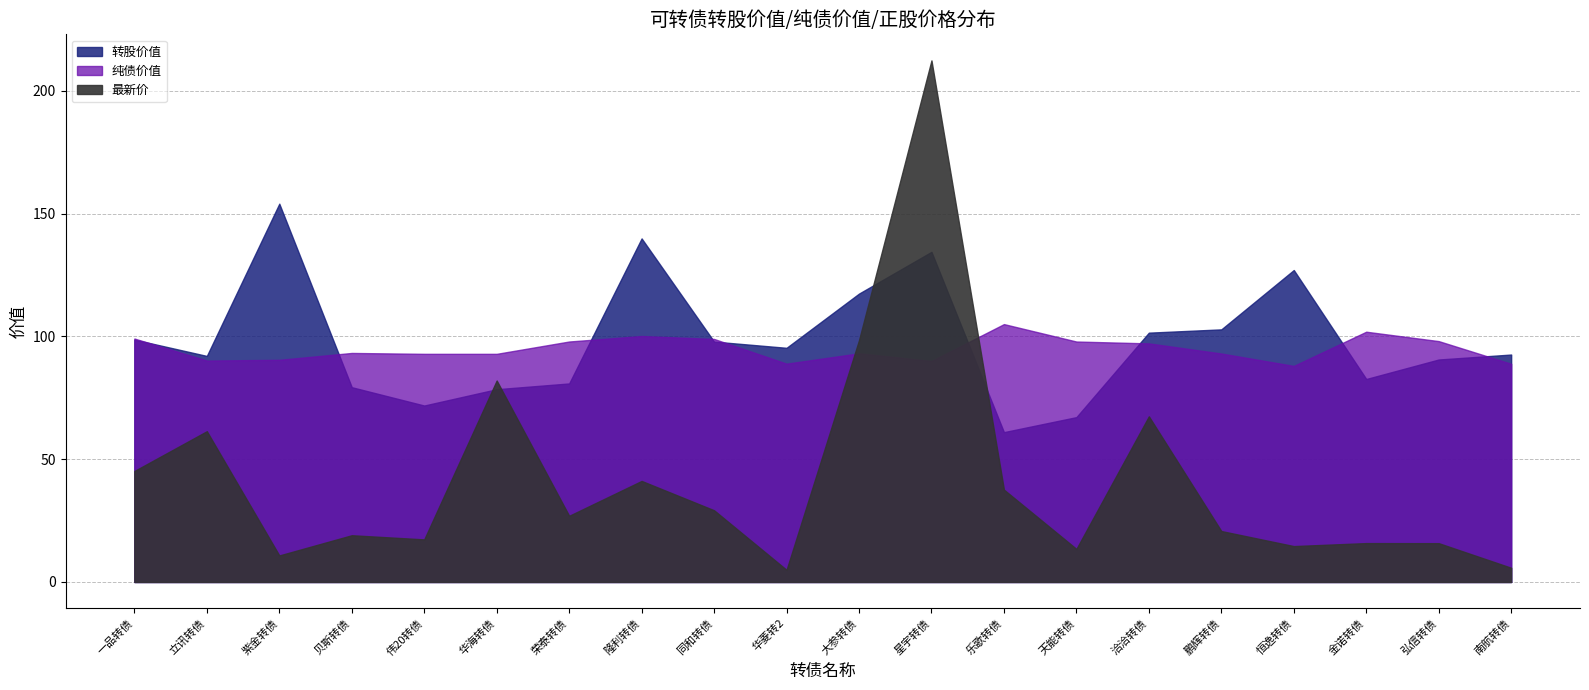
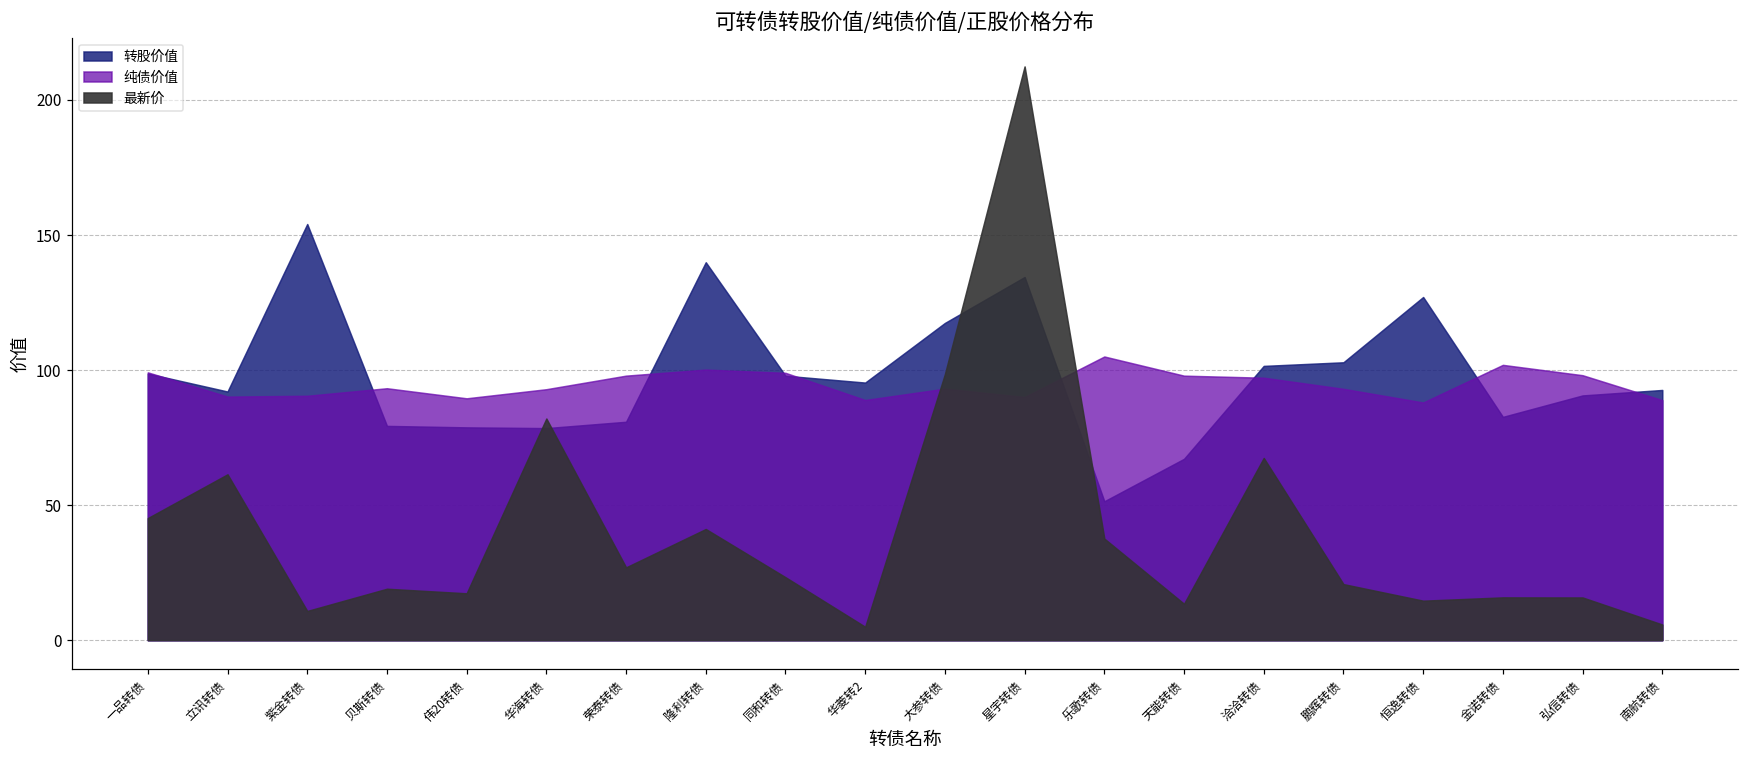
  {
    "转股价值": {
      "立讯转债": 92,
      "紫金转债": 154,
      "贝斯转债": 79,
-     "伟20转债": 72,
+     "伟20转债": 79,
      "华海转债": 79,
      "荣泰转债": 81,
      "隆利转债": 140,
      "同和转债": 98,
      "华菱转2": 95,
      "大参转债": 117,
      "星宇转债": 134,
-     "乐歌转债": 61,
+     "乐歌转债": 51,
      "天能转债": 67,
      "洽洽转债": 102,
      "鹏辉转债": 103,
      "恒逸转债": 127,
      "金诺转债": 83,
      "弘信转债": 91,
      "南航转债": 93
    },
    "纯债价值": {
      "立讯转债": 90,
      "紫金转债": 90,
      "贝斯转债": 93,
-     "伟20转债": 93,
+     "伟20转债": 90,
      "华海转债": 93,
      "荣泰转债": 98,
      "隆利转债": 100,
      "同和转债": 99,
      "华菱转2": 89,
      "大参转债": 93,
      "星宇转债": 90,
      "乐歌转债": 105,
      "天能转债": 98,
      "洽洽转债": 97,
      "鹏辉转债": 93,
      "恒逸转债": 88,
      "金诺转债": 102,
      "弘信转债": 98,
      "南航转债": 89
    },
    "最新价": {
      "一品转债": 45,
      "立讯转债": 61,
      "紫金转债": 11,
      "贝斯转债": 19,
      "伟20转债": 17,
      "华海转债": 82,
      "荣泰转债": 27,
      "隆利转债": 41,
-     "同和转债": 29,
+     "同和转债": 23,
      "华菱转2": 5,
      "大参转债": 98,
      "星宇转债": 212,
      "乐歌转债": 38,
      "天能转债": 13,
      "洽洽转债": 67,
      "鹏辉转债": 21,
      "恒逸转债": 15,
      "金诺转债": 16,
      "弘信转债": 16,
      "南航转债": 6
    }
  }
